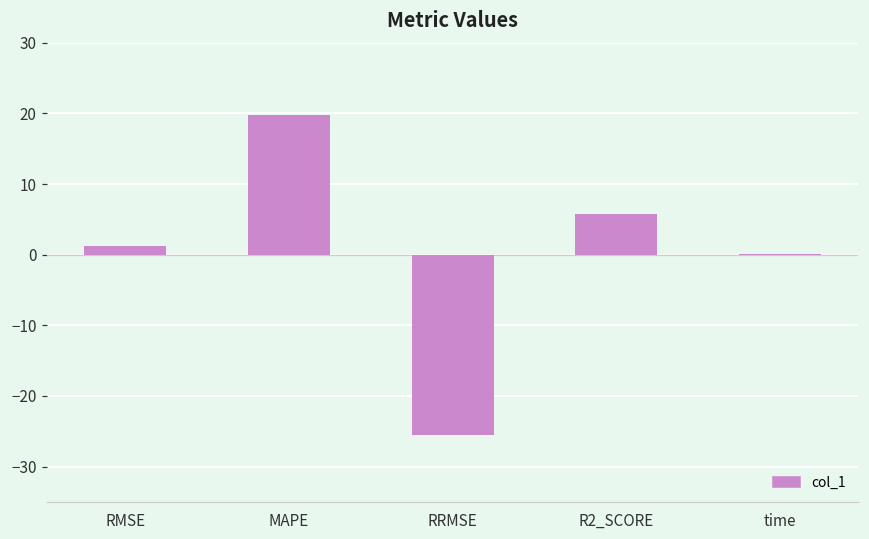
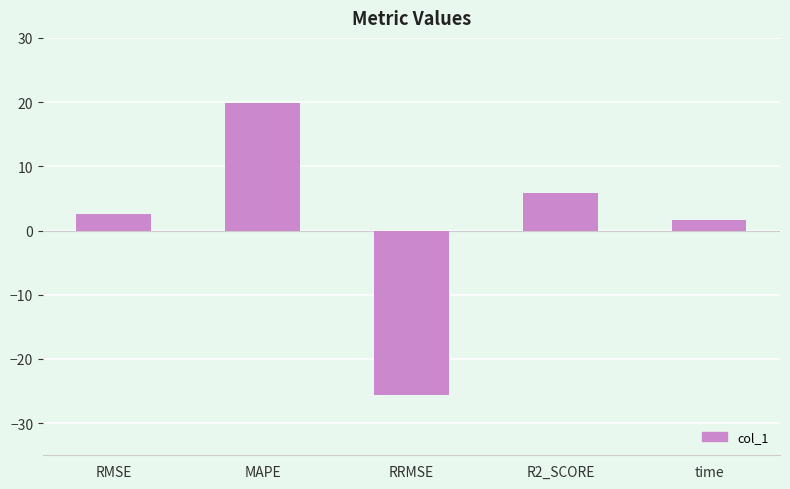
  {
-   "RMSE": 1,
+   "RMSE": 3,
    "MAPE": 20,
    "RRMSE": -26,
    "R2_SCORE": 6,
-   "time": 0
+   "time": 2
  }
